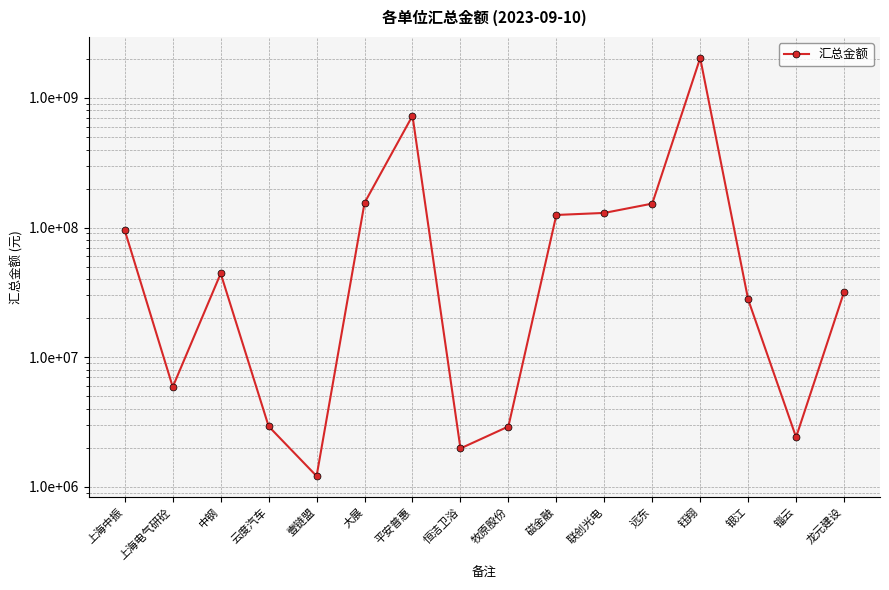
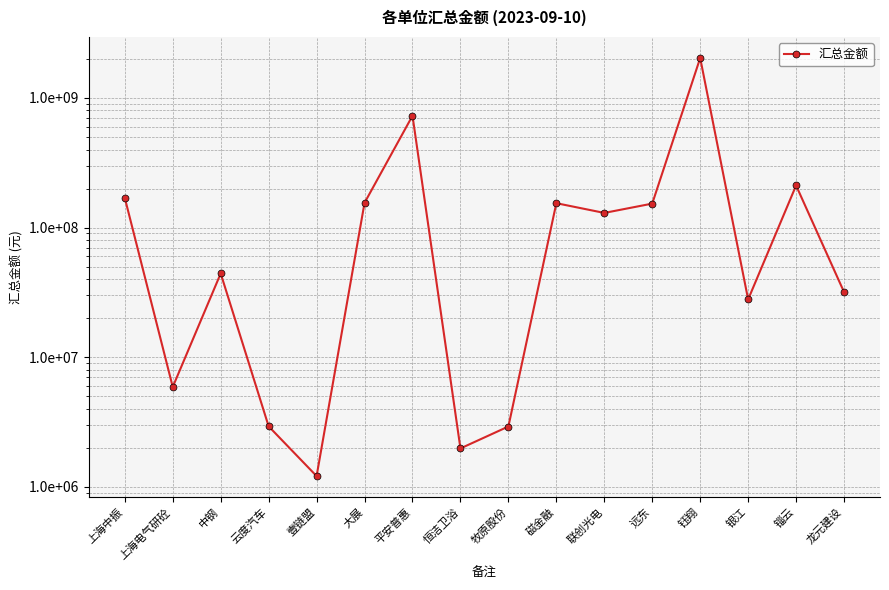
  {
-   "上海中振": 100000000,
+   "上海中振": 170000000,
    "上海电气研砼": 6000000,
    "中钢": 44000000,
    "云度汽车": 2900000,
    "壹链盟": 1200000,
    "大展": 160000000,
    "平安普惠": 700000000,
    "恒洁卫浴": 2000000,
    "牧原股份": 2900000,
-   "磁金融": 130000000,
+   "磁金融": 150000000,
    "联创光电": 130000000,
    "远东": 150000000,
    "钰翔": 2000000000,
    "银江": 28000000,
-   "锱云": 2400000,
+   "锱云": 210000000,
    "龙元建设": 32000000
  }
